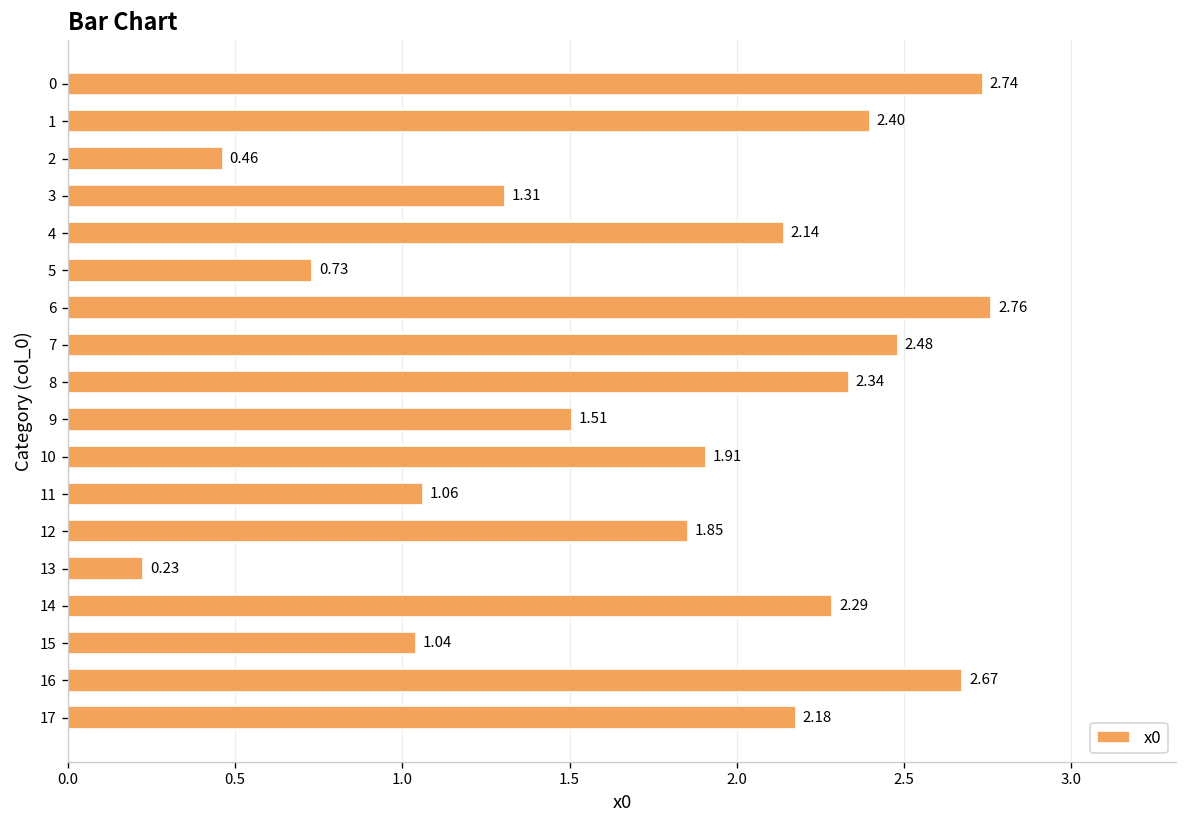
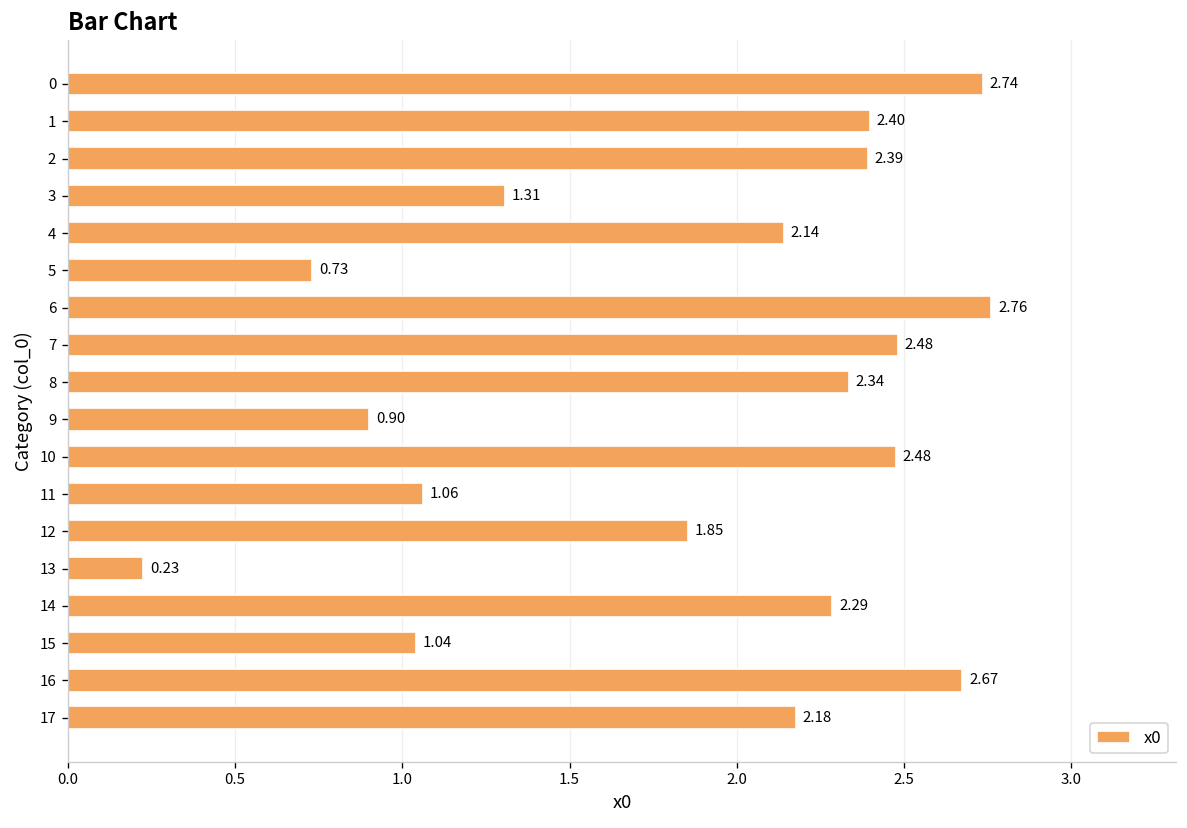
  {
    "0": 2.74,
    "1": 2.40,
-   "2": 0.46,
+   "2": 2.39,
    "3": 1.31,
    "4": 2.14,
    "5": 0.73,
    "6": 2.76,
    "7": 2.48,
    "8": 2.34,
-   "9": 1.51,
-   "10": 1.91,
+   "9": 0.90,
+   "10": 2.48,
    "11": 1.06,
    "12": 1.85,
    "13": 0.23,
    "14": 2.29,
    "15": 1.04,
    "16": 2.67,
    "17": 2.18
  }
